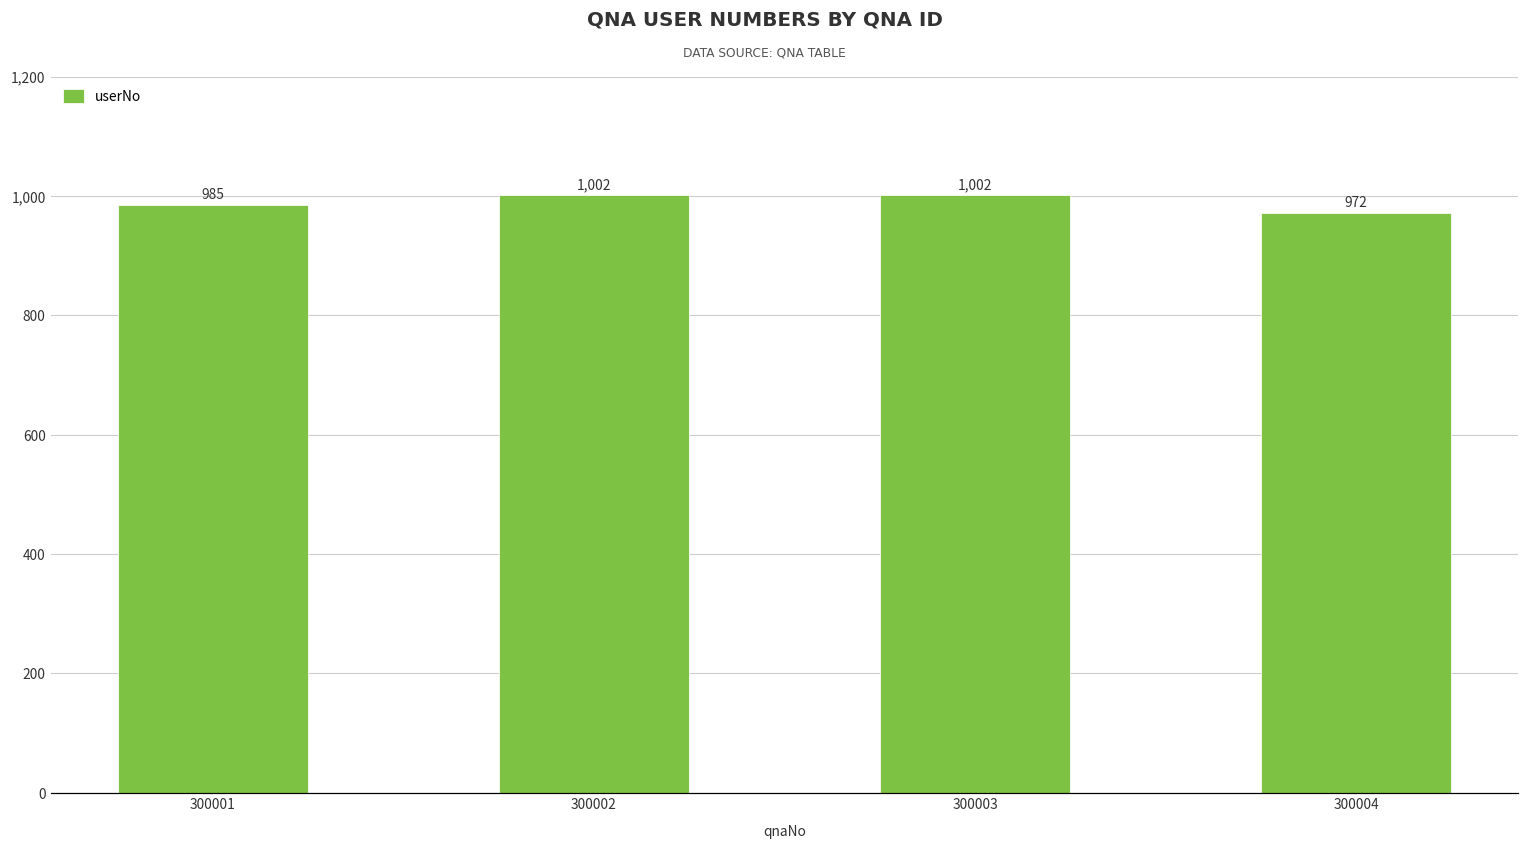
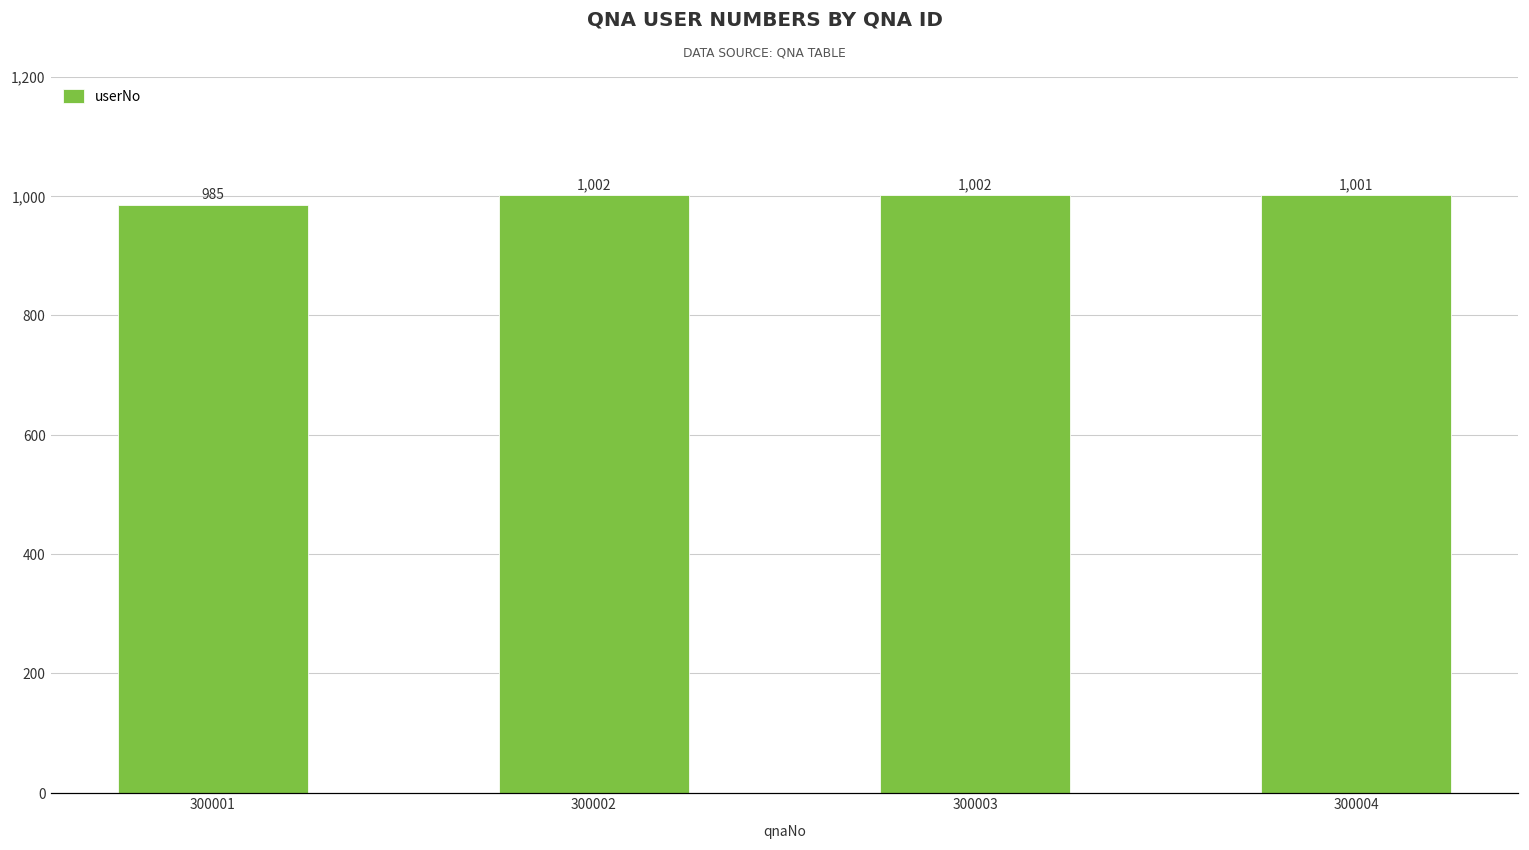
  {
    "300001": "985",
    "300002": "1,002",
    "300003": "1,002",
-   "300004": "972"
+   "300004": "1,001"
  }
